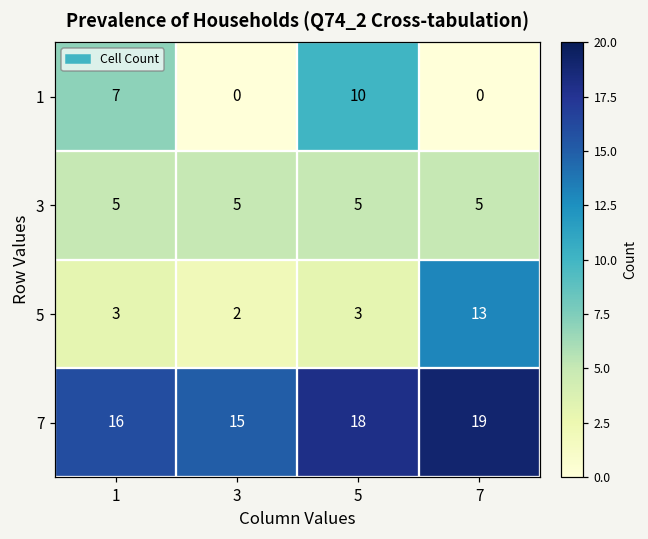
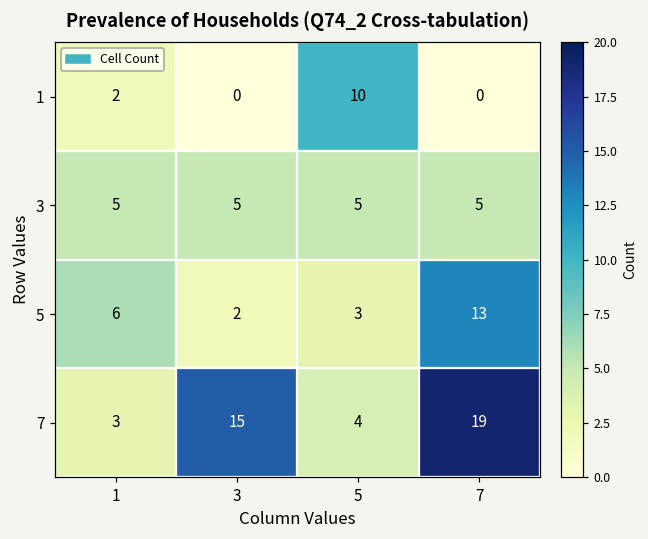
  {
    "1": {
-     "1": 7,
+     "1": 2,
      "3": 0,
      "5": 10,
      "7": 0
    },
    "3": {
      "1": 5,
      "3": 5,
      "5": 5,
      "7": 5
    },
    "5": {
-     "1": 3,
+     "1": 6,
      "3": 2,
      "5": 3,
      "7": 13
    },
    "7": {
-     "1": 16,
+     "1": 3,
      "3": 15,
-     "5": 18,
+     "5": 4,
      "7": 19
    }
  }
